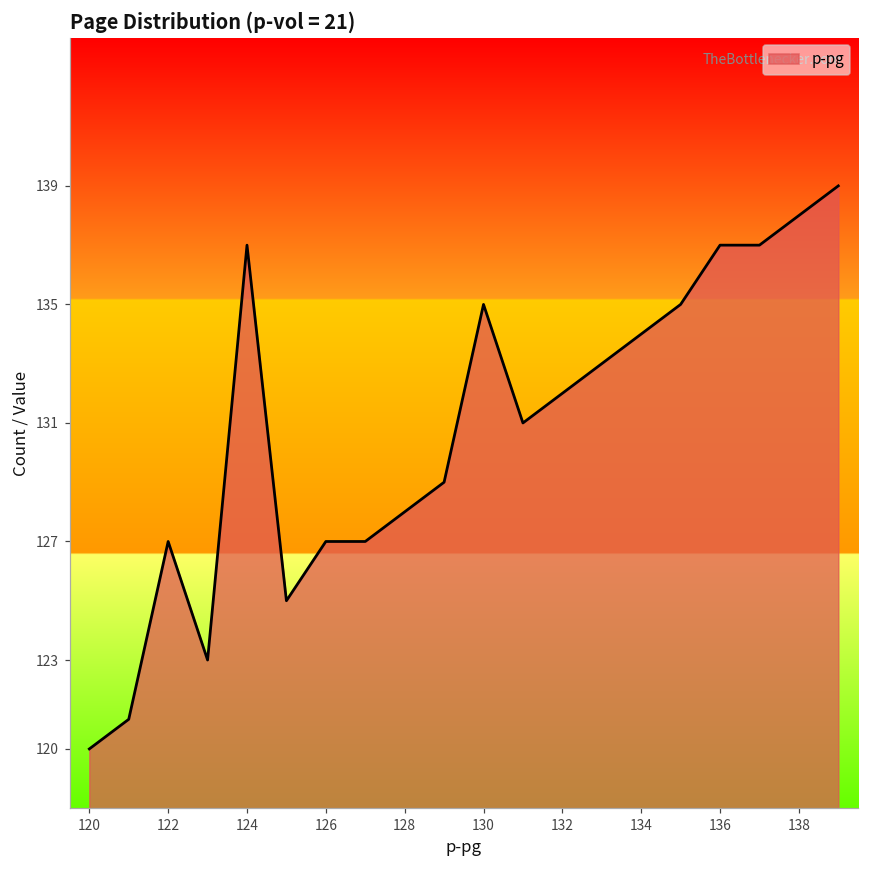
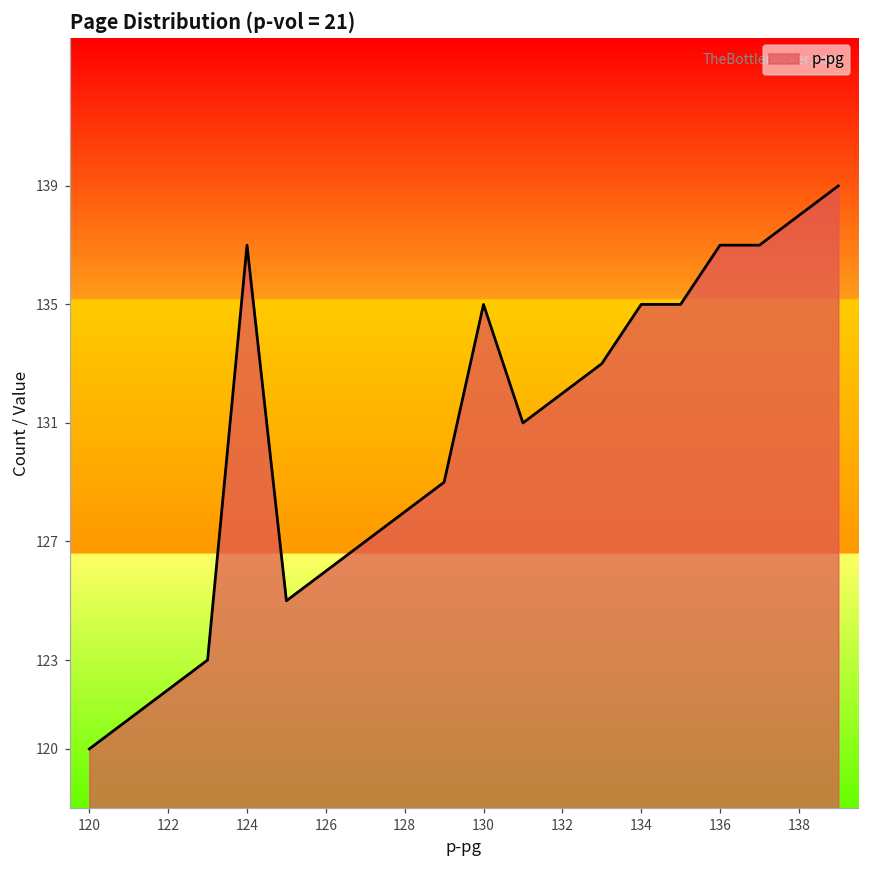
  {
    "120": 120,
-   "122": 127,
+   "122": 122,
    "124": 137,
-   "126": 127,
+   "126": 126,
    "128": 128,
    "130": 135,
    "132": 132,
-   "134": 134,
+   "134": 135,
    "136": 137,
    "138": 138
  }
